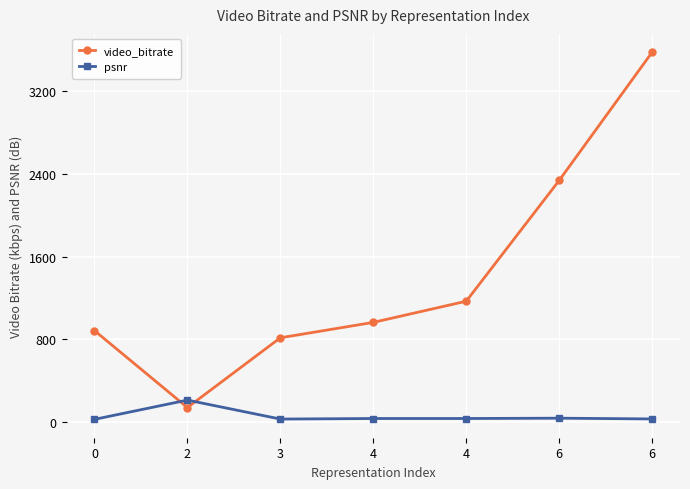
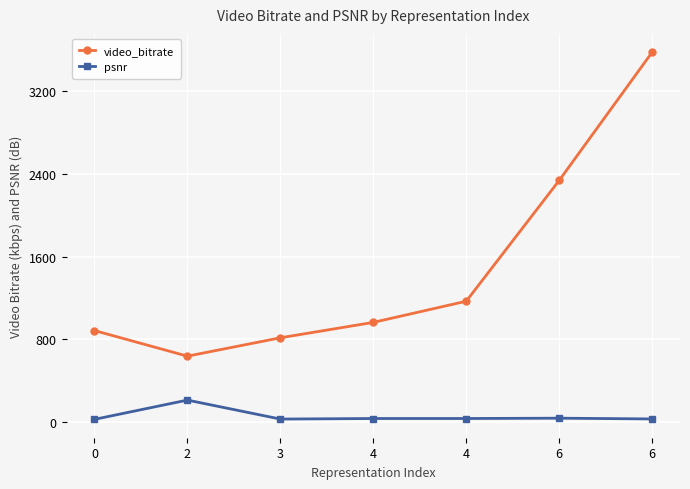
  {
    "video_bitrate": {
      "0": 890,
-     "2": 140,
+     "2": 640,
      "3": 820
    },
    "psnr": {
      "0": 30,
      "2": 210,
      "3": 30
    }
  }
